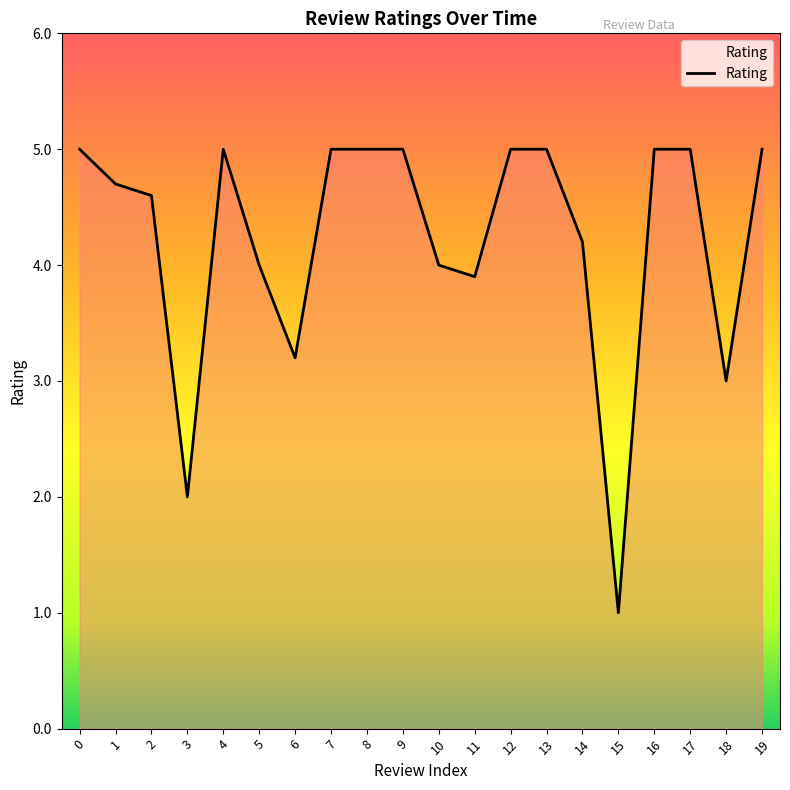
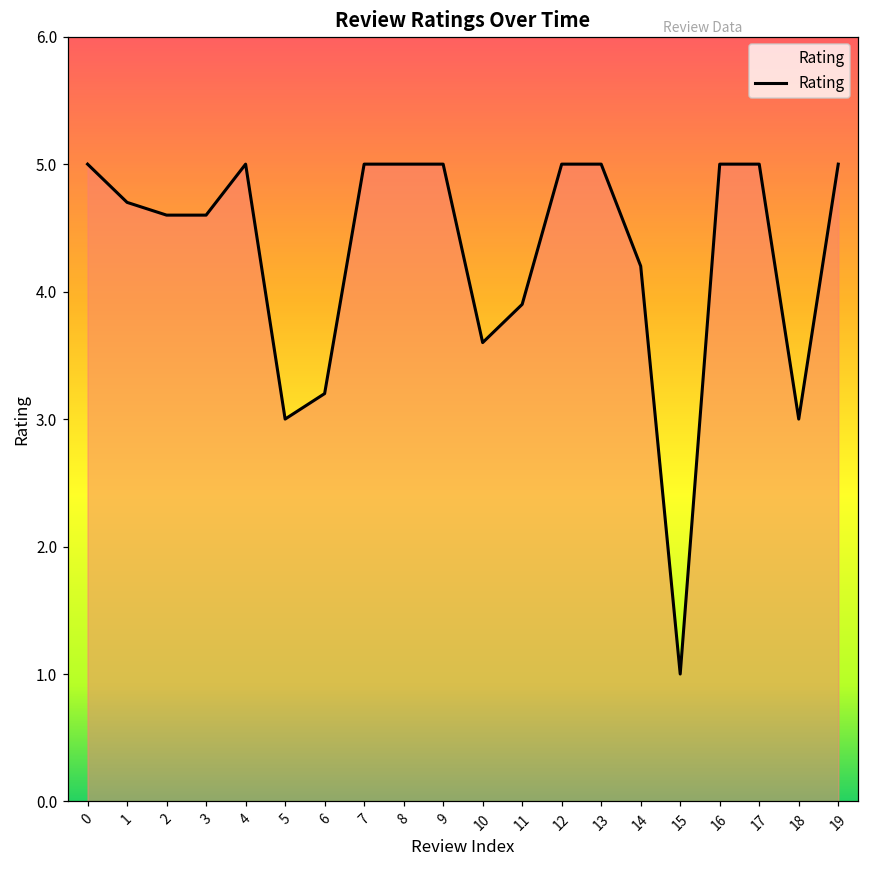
  {
    "0": 5.0,
    "1": 4.7,
    "2": 4.6,
-   "3": 2.0,
+   "3": 4.6,
    "4": 5.0,
-   "5": 4,
+   "5": 3,
    "6": 3.2,
    "7": 5.0,
    "8": 5.0,
    "9": 5.0,
-   "10": 4.0,
+   "10": 3.6,
    "11": 3.9,
    "12": 5.0,
    "13": 5.0,
    "14": 4.2,
    "15": 1.0,
    "16": 5.0,
    "17": 5.0,
    "18": 3.0,
    "19": 5.0
  }
